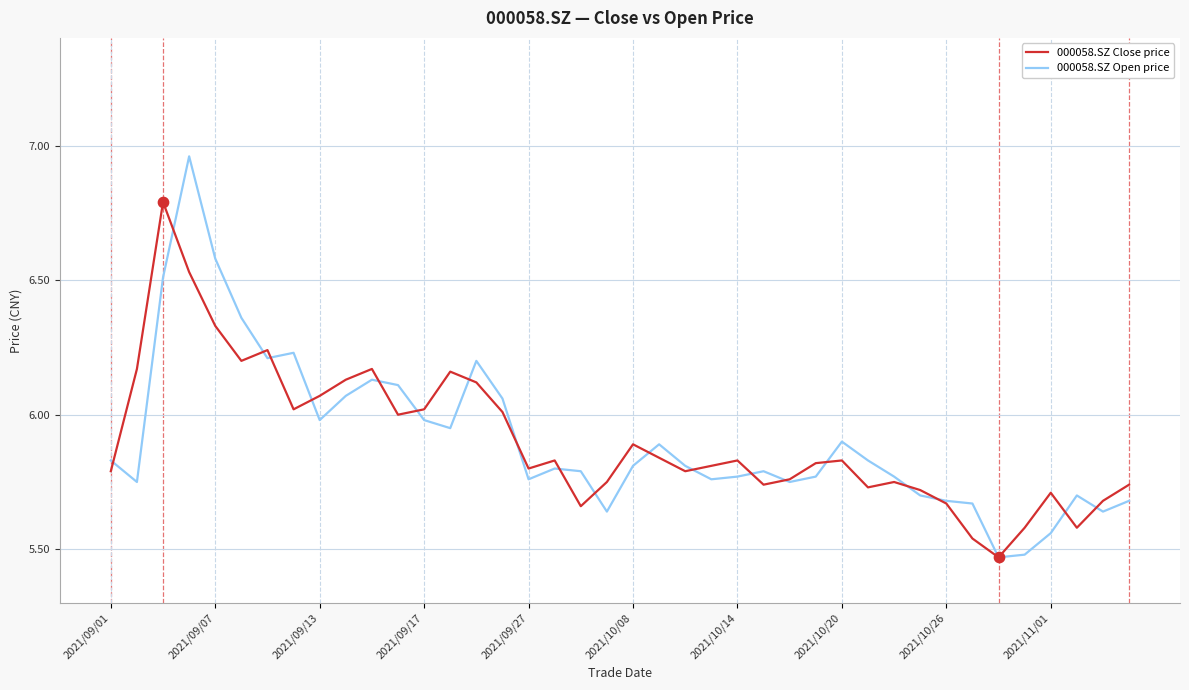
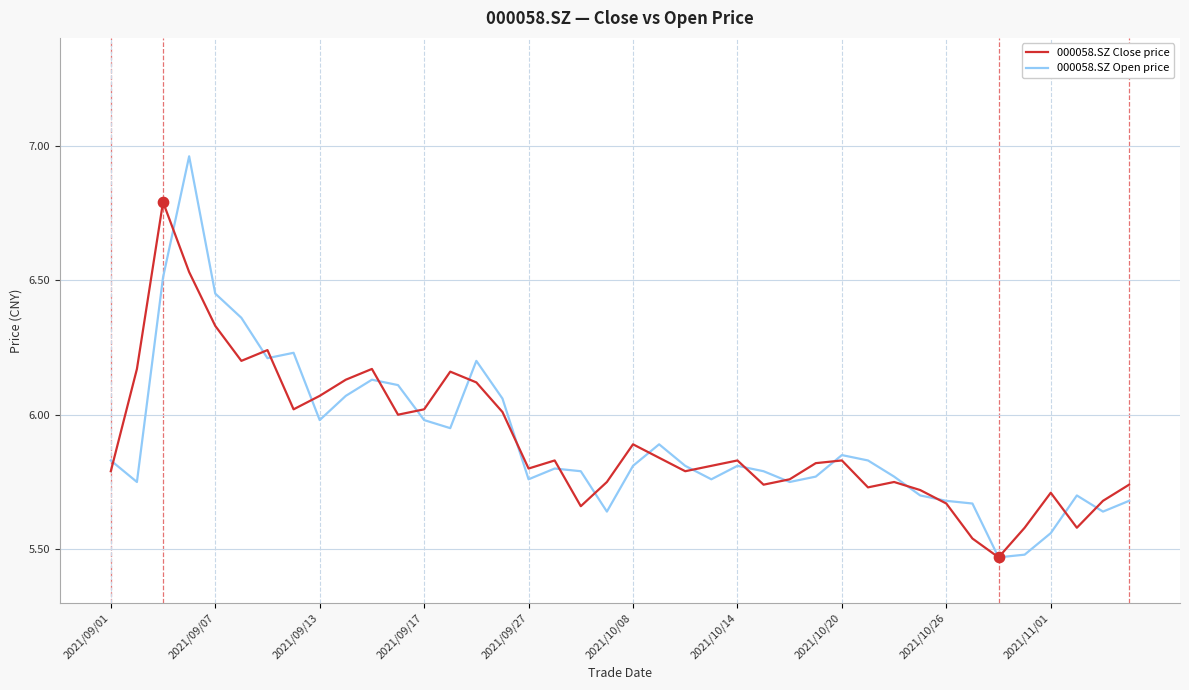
  {
    "000058.SZ Open price": {
      "2021/09/01": 5.83,
-     "2021/09/07": 6.58,
+     "2021/09/07": 6.45,
      "2021/09/13": 5.98,
      "2021/09/17": 5.98,
      "2021/09/27": 5.76,
      "2021/10/08": 5.81,
-     "2021/10/14": 5.77,
-     "2021/10/20": 5.90,
+     "2021/10/14": 5.81,
+     "2021/10/20": 5.85,
      "2021/10/26": 5.68,
      "2021/11/01": 5.56
    }
  }
